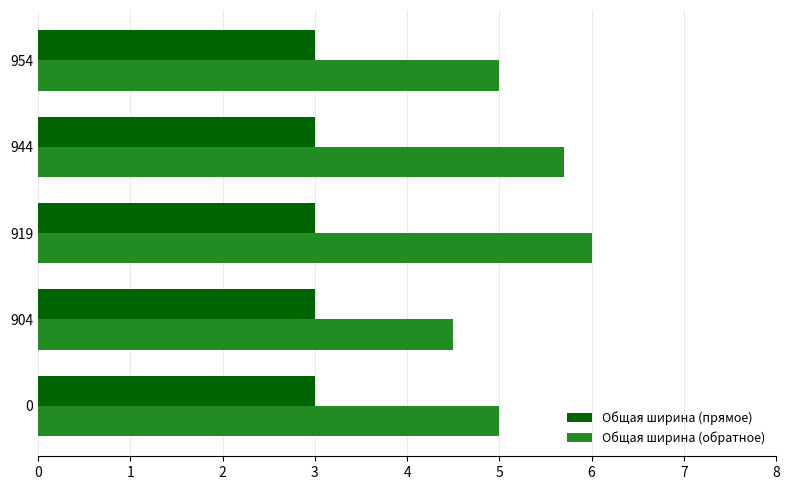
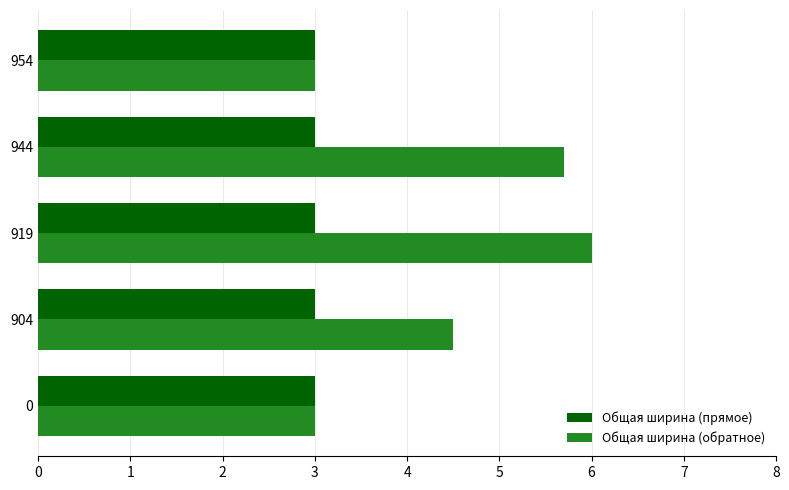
  {
    "Общая ширина (прямое)": {
      "954": 3,
      "944": 3,
      "919": 3,
      "904": 3,
      "0": 3
    },
    "Общая ширина (обратное)": {
-     "954": 5,
+     "954": 3,
      "944": 5.7,
      "919": 6,
      "904": 4.5,
-     "0": 5
+     "0": 3
    }
  }
